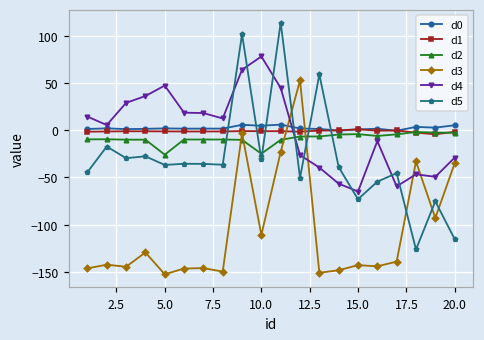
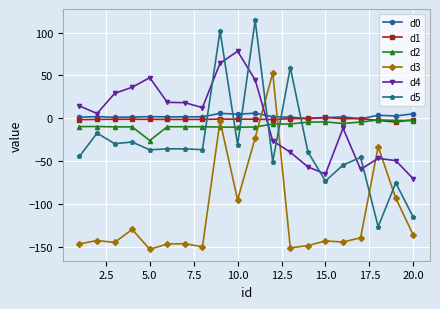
  {
    "d1": {
      "5.0": 0,
      "10.0": 0
    },
    "d2": {
      "5.0": -30,
-     "10.0": -20,
+     "10.0": -10,
      "15.0": 0
    },
    "d3": {
      "5.0": -150,
-     "10.0": -110,
+     "10.0": -90,
      "15.0": -140,
-     "20.0": -40
+     "20.0": -140
    },
    "d4": {
      "5.0": 50,
      "10.0": 80,
      "15.0": -60,
-     "20.0": -30
+     "20.0": -70
    }
  }
